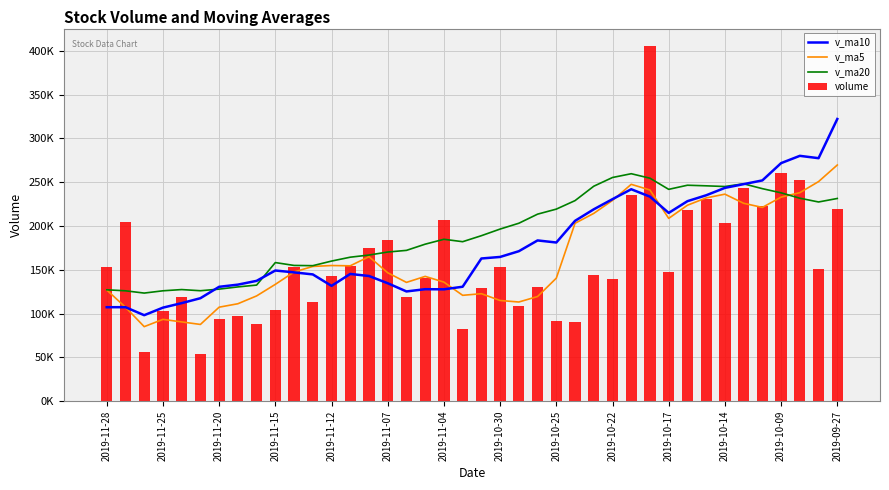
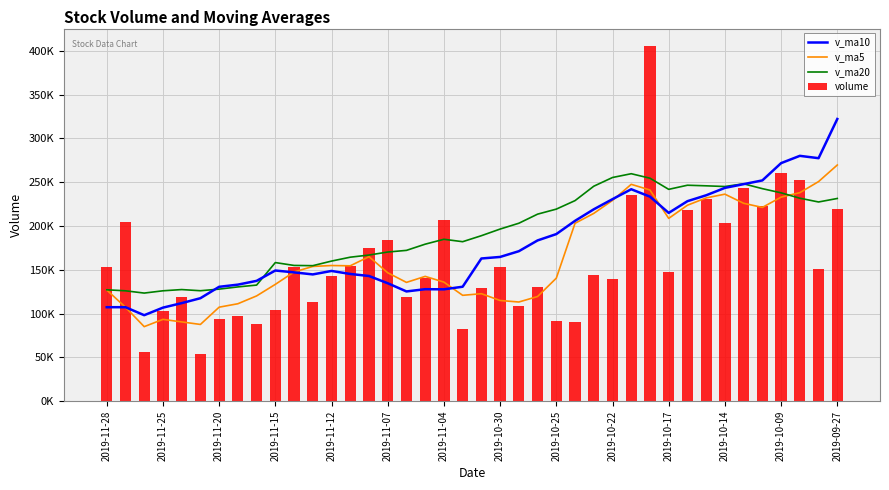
  {
    "v_ma10": {
      "2019-11-28": 110000,
      "2019-11-25": 110000,
      "2019-11-15": 150000,
-     "2019-11-12": 130000,
+     "2019-11-12": 150000,
      "2019-11-07": 130000,
      "2019-11-04": 130000,
      "2019-10-30": 160000,
-     "2019-10-25": 180000,
+     "2019-10-25": 190000,
      "2019-10-17": 220000,
      "2019-10-09": 270000,
      "2019-09-27": 320000
    },
    "volume": {
      "2019-11-28": 150000,
      "2019-11-25": 100000,
      "2019-11-20": 90000,
      "2019-11-15": 100000,
      "2019-11-12": 140000,
      "2019-11-07": 180000,
      "2019-11-04": 210000,
      "2019-10-30": 150000,
      "2019-10-25": 90000,
      "2019-10-22": 140000,
      "2019-10-17": 150000,
      "2019-10-14": 200000,
      "2019-10-09": 260000,
      "2019-09-27": 220000
    },
    "v_ma5": {
      "2019-11-25": 90000,
      "2019-11-20": 110000,
      "2019-11-15": 130000,
      "2019-11-12": 150000,
      "2019-11-07": 150000,
      "2019-11-04": 140000,
      "2019-10-30": 120000,
      "2019-10-25": 140000,
      "2019-10-17": 210000,
      "2019-10-14": 240000,
      "2019-10-09": 230000,
      "2019-09-27": 270000
    },
    "v_ma20": {
      "2019-11-25": 130000,
      "2019-11-15": 160000,
      "2019-11-12": 160000,
      "2019-11-07": 170000,
      "2019-11-04": 180000,
      "2019-10-30": 200000,
      "2019-10-25": 220000,
      "2019-10-22": 260000,
      "2019-10-17": 240000,
      "2019-10-09": 240000,
      "2019-09-27": 230000
    }
  }
